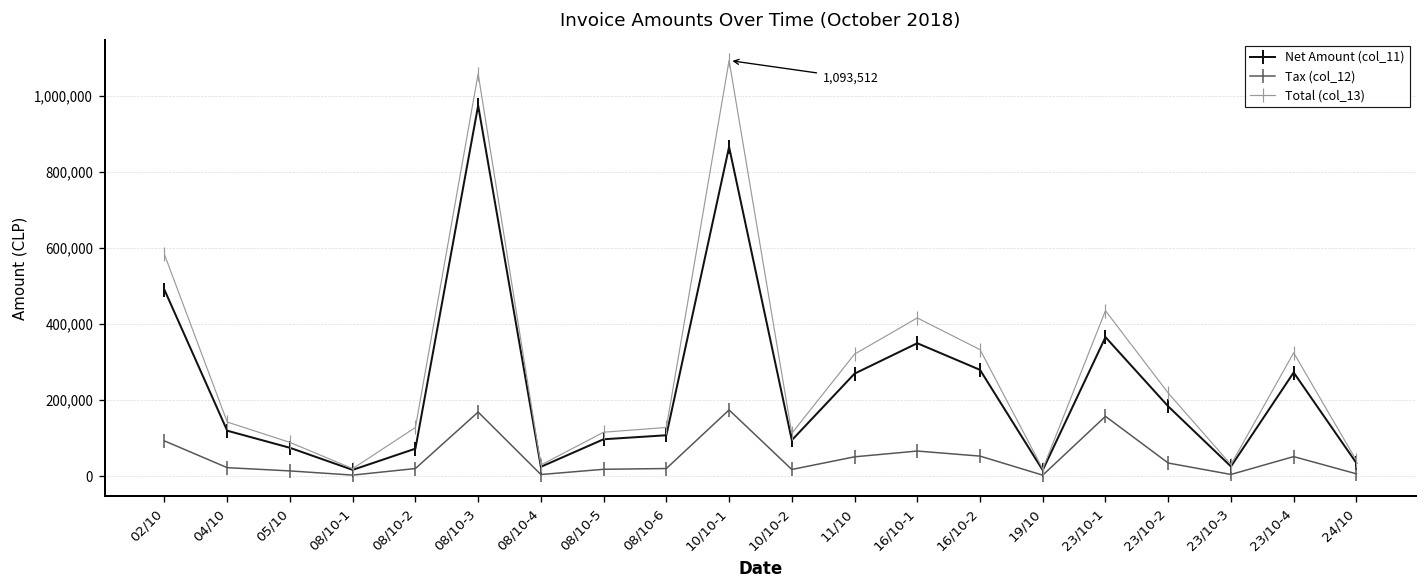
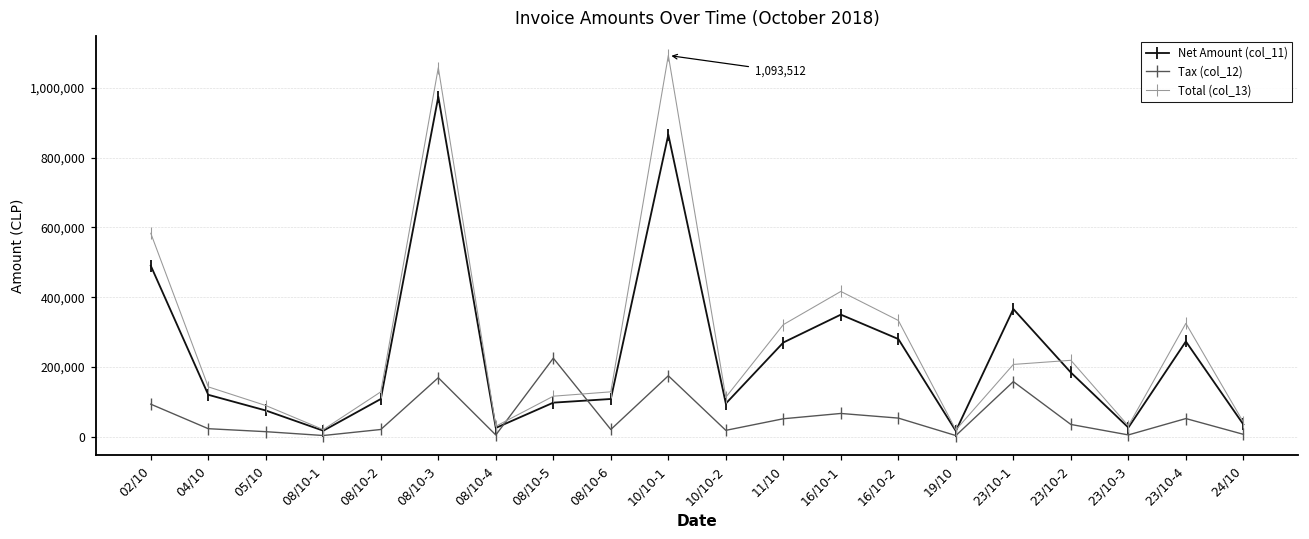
  {
    "Net Amount (col_11)": {
      "02/10": "490,000",
      "04/10": "120,000",
      "05/10": "80,000",
-     "08/10-2": "70,000",
+     "08/10-2": "110,000",
      "08/10-3": "980,000",
      "08/10-5": "100,000",
      "08/10-6": "110,000",
      "10/10-1": "870,000",
      "10/10-2": "100,000",
      "11/10": "270,000",
      "16/10-1": "350,000",
      "16/10-2": "280,000",
      "23/10-1": "370,000",
      "23/10-2": "180,000",
      "23/10-4": "270,000"
    },
    "Tax (col_12)": {
      "02/10": "90,000",
      "04/10": "20,000",
      "05/10": "10,000",
      "08/10-1": "0",
      "08/10-2": "20,000",
      "08/10-3": "170,000",
      "08/10-4": "0",
-     "08/10-5": "20,000",
+     "08/10-5": "230,000",
      "08/10-6": "20,000",
      "10/10-1": "170,000",
      "10/10-2": "20,000",
      "11/10": "50,000",
      "16/10-1": "70,000",
      "16/10-2": "50,000",
      "19/10": "0",
      "23/10-1": "160,000",
      "23/10-2": "30,000",
      "23/10-3": "0",
      "23/10-4": "50,000",
      "24/10": "10,000"
    },
    "Total (col_13)": {
      "02/10": "580,000",
      "04/10": "140,000",
      "05/10": "90,000",
      "08/10-2": "130,000",
      "08/10-3": "1,060,000",
      "08/10-5": "120,000",
      "08/10-6": "130,000",
      "10/10-2": "110,000",
      "11/10": "320,000",
      "16/10-1": "420,000",
      "16/10-2": "330,000",
-     "23/10-1": "440,000",
+     "23/10-1": "210,000",
      "23/10-2": "220,000",
      "23/10-4": "320,000"
    }
  }
